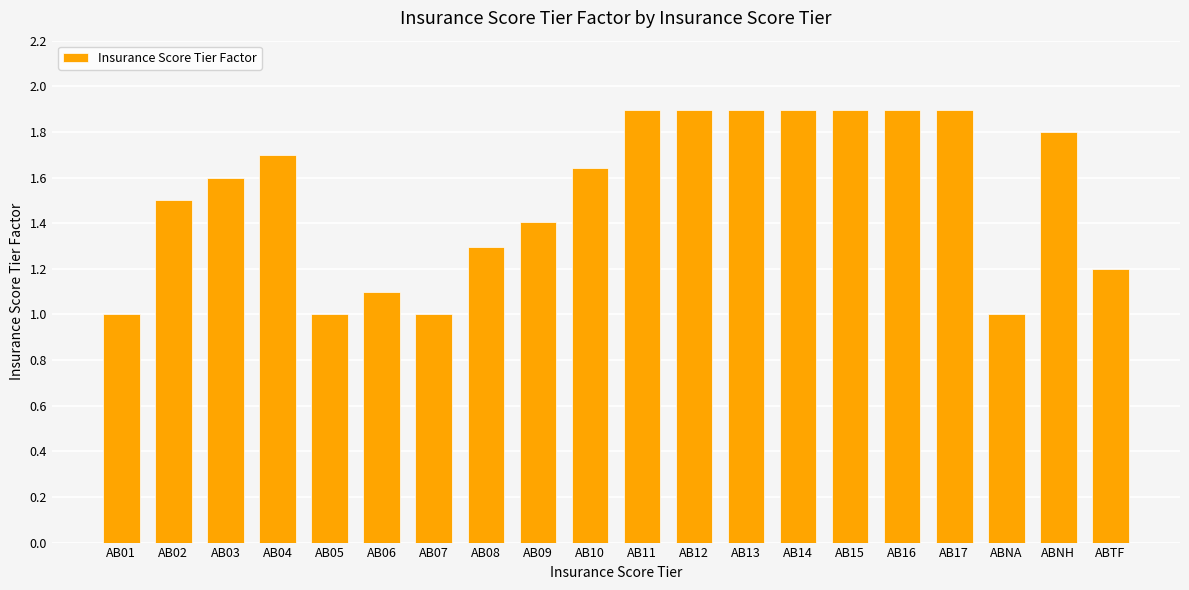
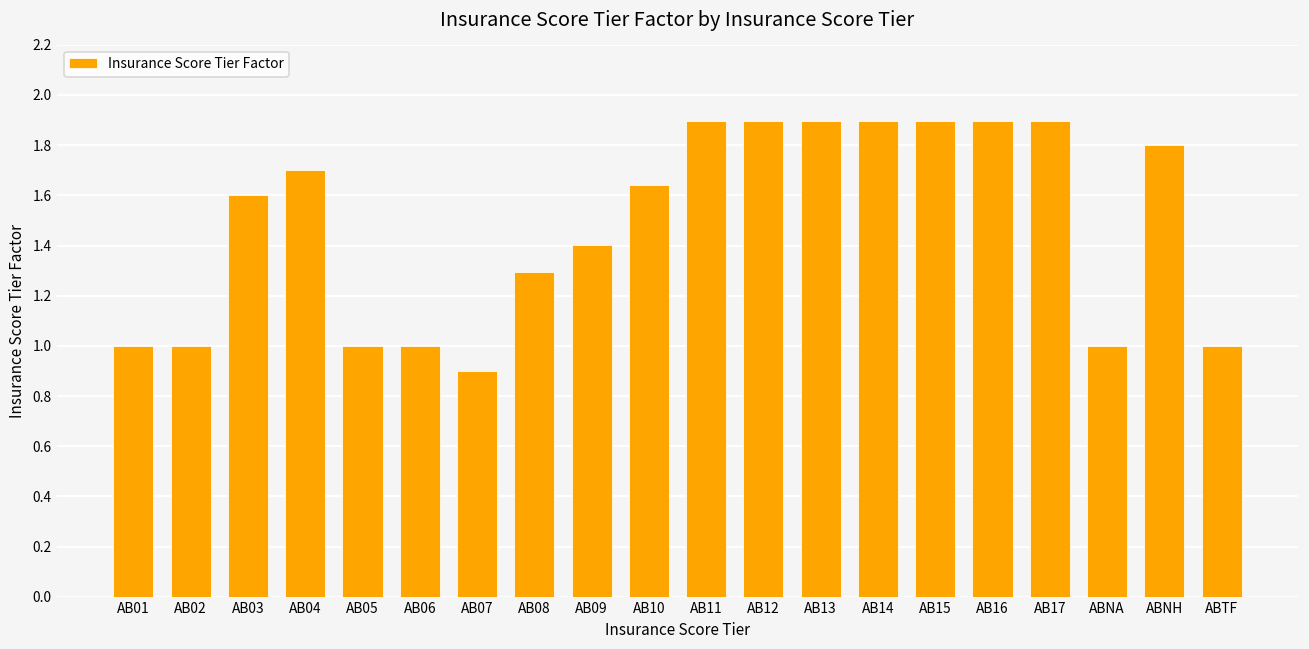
  {
    "AB01": 1.0,
-   "AB02": 1.5,
+   "AB02": 1.0,
    "AB03": 1.6,
    "AB04": 1.7,
    "AB05": 1.0,
-   "AB06": 1.1,
-   "AB07": 1.0,
+   "AB06": 1.0,
+   "AB07": 0.9,
    "AB08": 1.3,
    "AB09": 1.4,
    "AB10": 1.64,
    "AB11": 1.9,
    "AB12": 1.9,
    "AB13": 1.9,
    "AB14": 1.9,
    "AB15": 1.9,
    "AB16": 1.9,
    "AB17": 1.9,
    "ABNA": 1.0,
    "ABNH": 1.8,
-   "ABTF": 1.2
+   "ABTF": 1.0
  }
